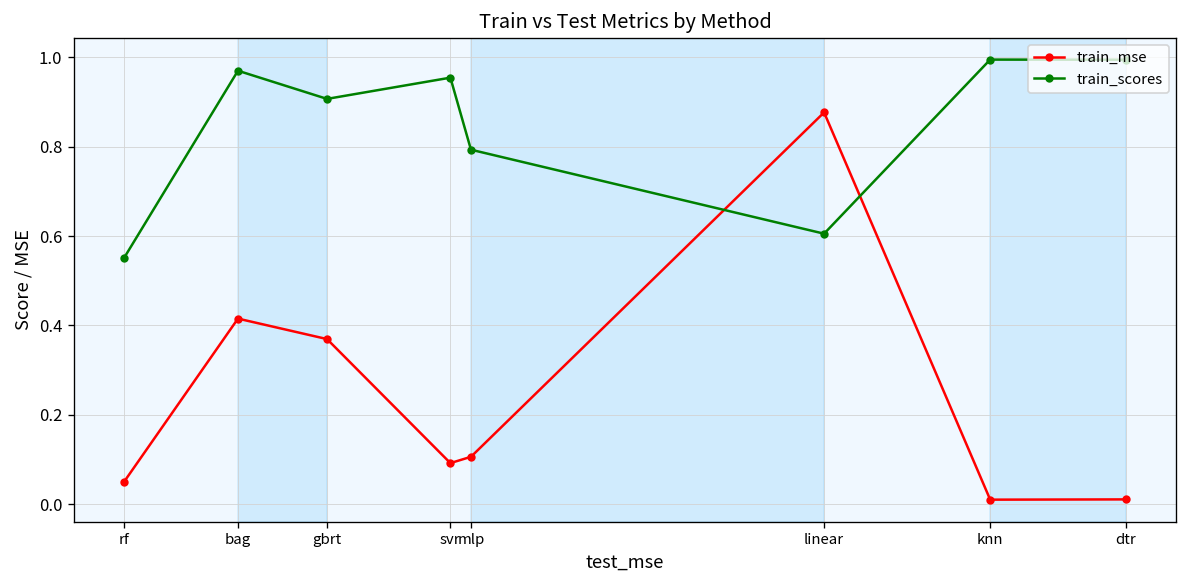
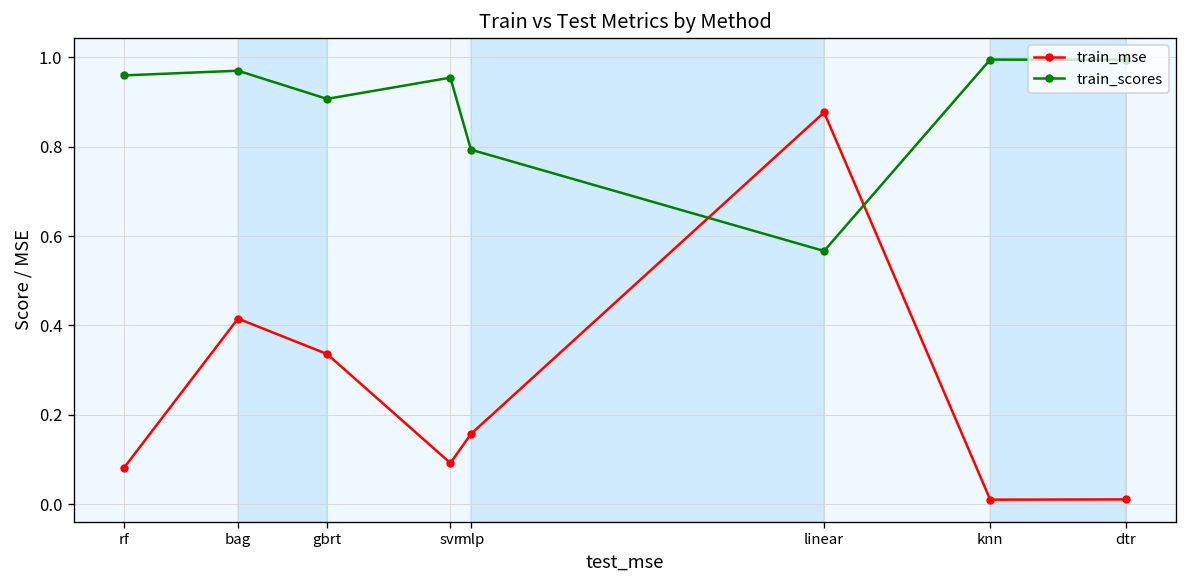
  {
    "train_mse": {
-     "rf": 0.05,
+     "rf": 0.08,
      "bag": 0.42,
-     "gbrt": 0.37,
-     "mlp": 0.11,
+     "gbrt": 0.34,
+     "mlp": 0.16,
      "linear": 0.88,
      "knn": 0.01,
      "dtr": 0.01
    },
    "train_scores": {
-     "rf": 0.55,
+     "rf": 0.96,
      "bag": 0.97,
      "gbrt": 0.91,
      "mlp": 0.79,
-     "linear": 0.61,
+     "linear": 0.57,
      "knn": 0.99
    }
  }
